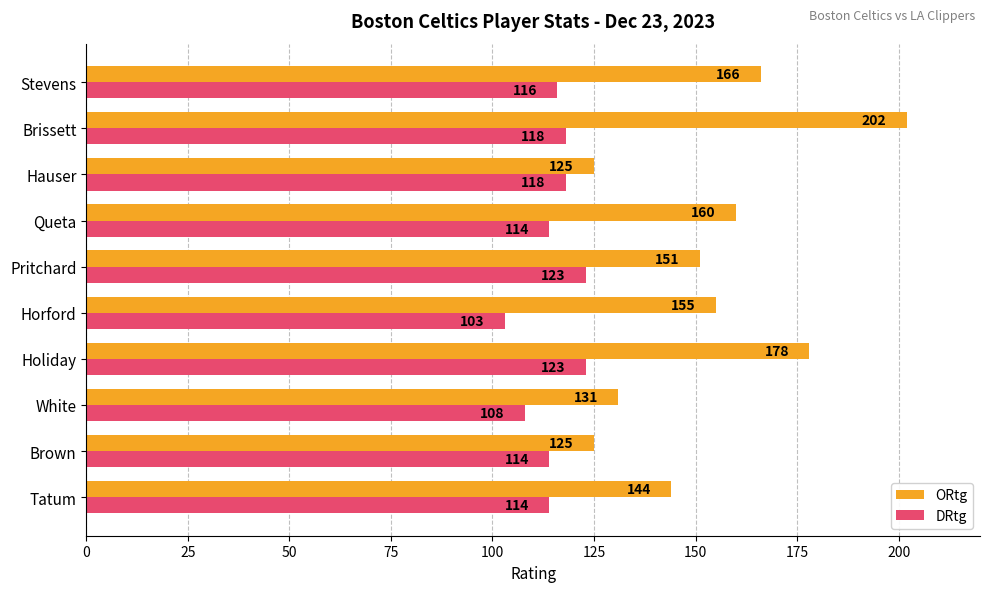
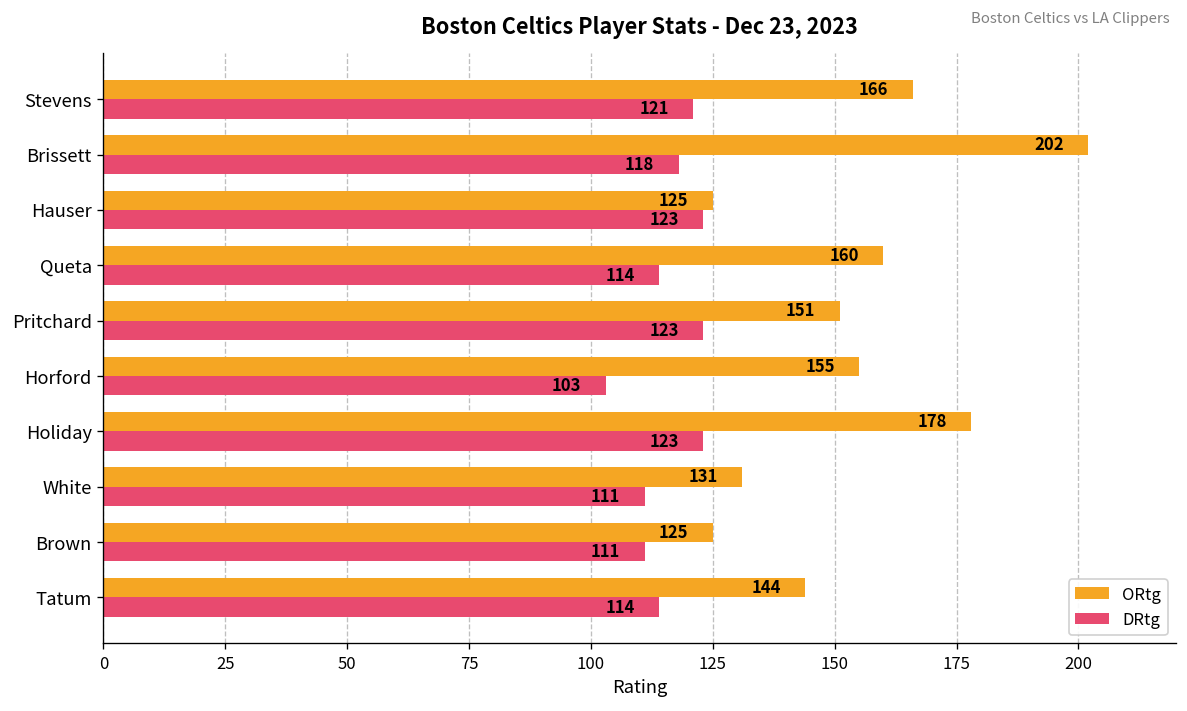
  {
    "ORtg": {
      "Stevens": 166,
      "Brissett": 202,
      "Hauser": 125,
      "Queta": 160,
      "Pritchard": 151,
      "Horford": 155,
      "Holiday": 178,
      "White": 131,
      "Brown": 125,
      "Tatum": 144
    },
    "DRtg": {
-     "Stevens": 116,
+     "Stevens": 121,
      "Brissett": 118,
-     "Hauser": 118,
+     "Hauser": 123,
      "Queta": 114,
      "Pritchard": 123,
      "Horford": 103,
      "Holiday": 123,
-     "White": 108,
-     "Brown": 114,
+     "White": 111,
+     "Brown": 111,
      "Tatum": 114
    }
  }
